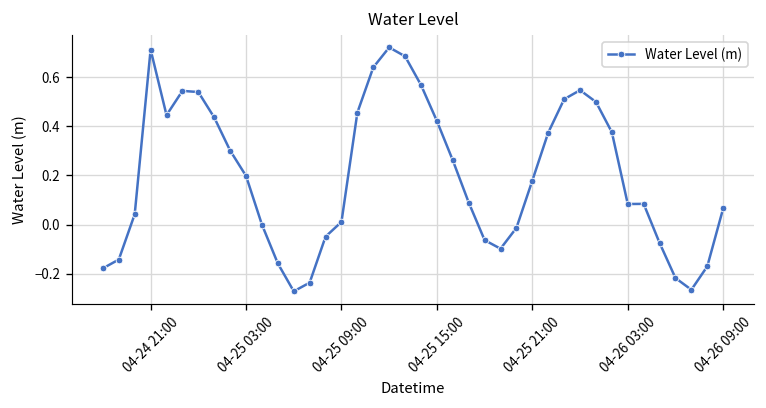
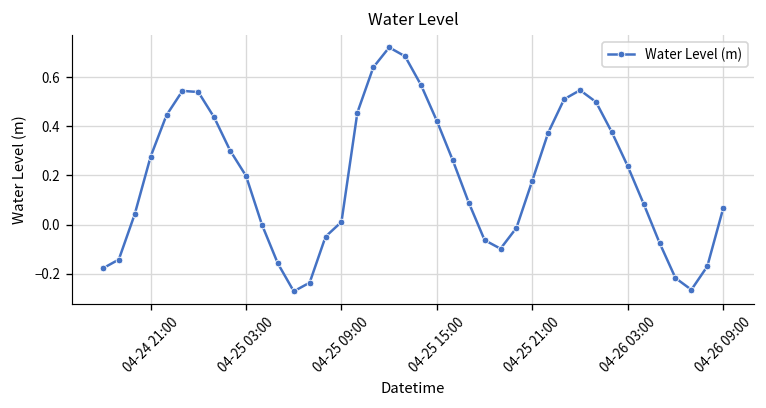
  {
-   "04-24 21:00": 0.71,
+   "04-24 21:00": 0.28,
    "04-25 03:00": 0.20,
    "04-25 09:00": 0.01,
    "04-25 15:00": 0.42,
    "04-25 21:00": 0.18,
-   "04-26 03:00": 0.08,
+   "04-26 03:00": 0.24,
    "04-26 09:00": 0.07
  }
